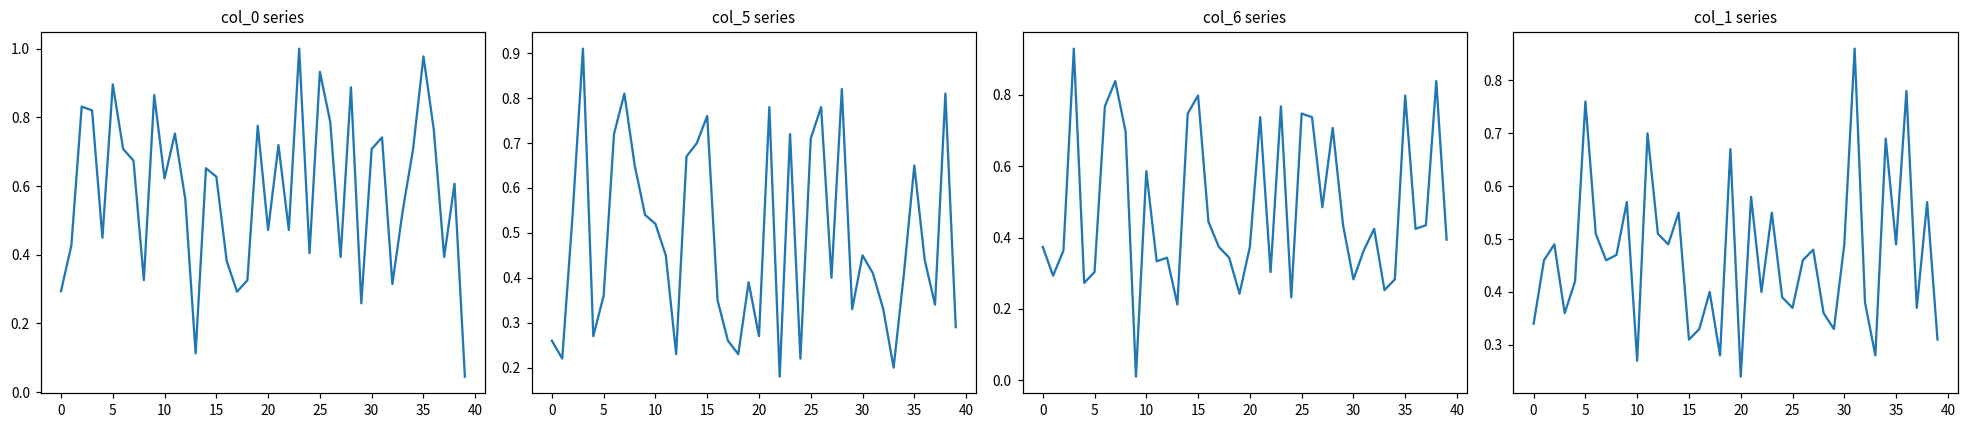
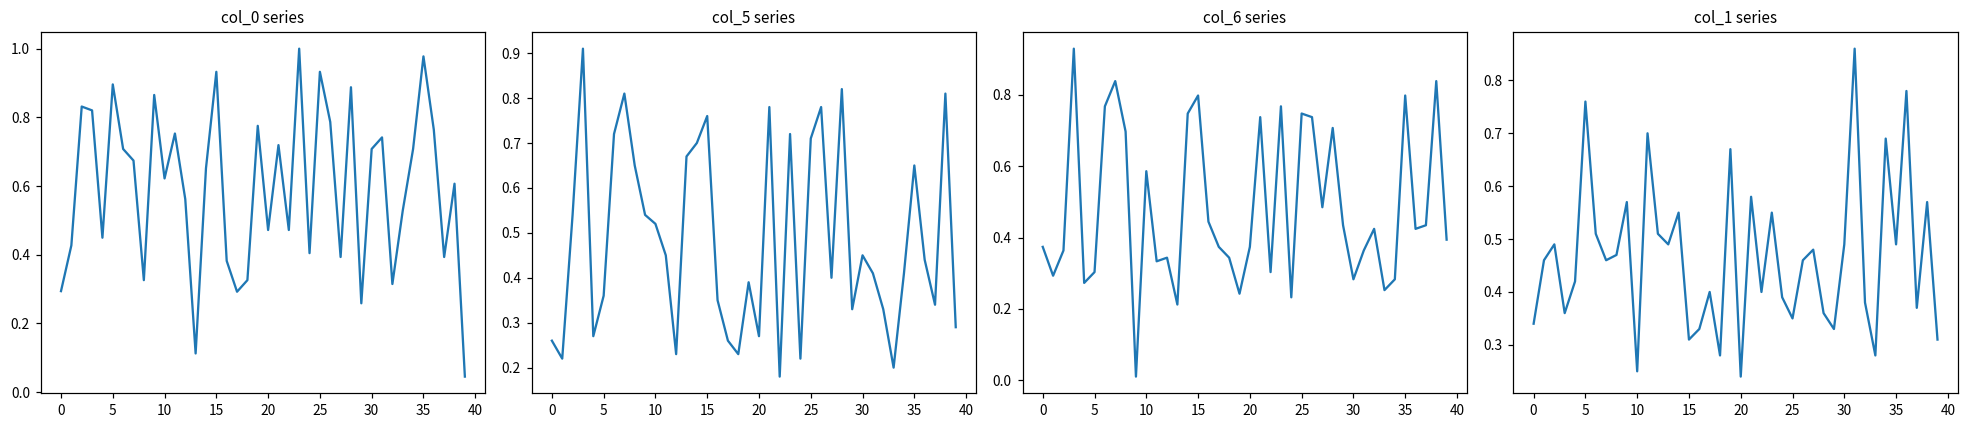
  {
    "col_0 series": {
      "0": 0.29,
      "5": 0.90,
      "10": 0.62,
-     "15": 0.63,
+     "15": 0.93,
      "20": 0.47,
      "25": 0.93,
      "30": 0.71,
      "35": 0.98
    },
    "col_5 series": {
      "0": 0.26,
      "5": 0.36,
      "10": 0.52,
      "15": 0.76,
      "20": 0.27,
      "25": 0.71,
      "30": 0.45,
      "35": 0.65
    },
    "col_6 series": {
      "0": 0.37,
      "5": 0.30,
      "10": 0.59,
      "15": 0.80,
      "20": 0.37,
      "25": 0.75,
      "30": 0.28,
      "35": 0.80
    },
    "col_1 series": {
      "0": 0.34,
      "5": 0.76,
-     "10": 0.27,
+     "10": 0.25,
      "15": 0.31,
      "20": 0.24,
-     "25": 0.37,
+     "25": 0.35,
      "30": 0.49,
      "35": 0.49
    }
  }
